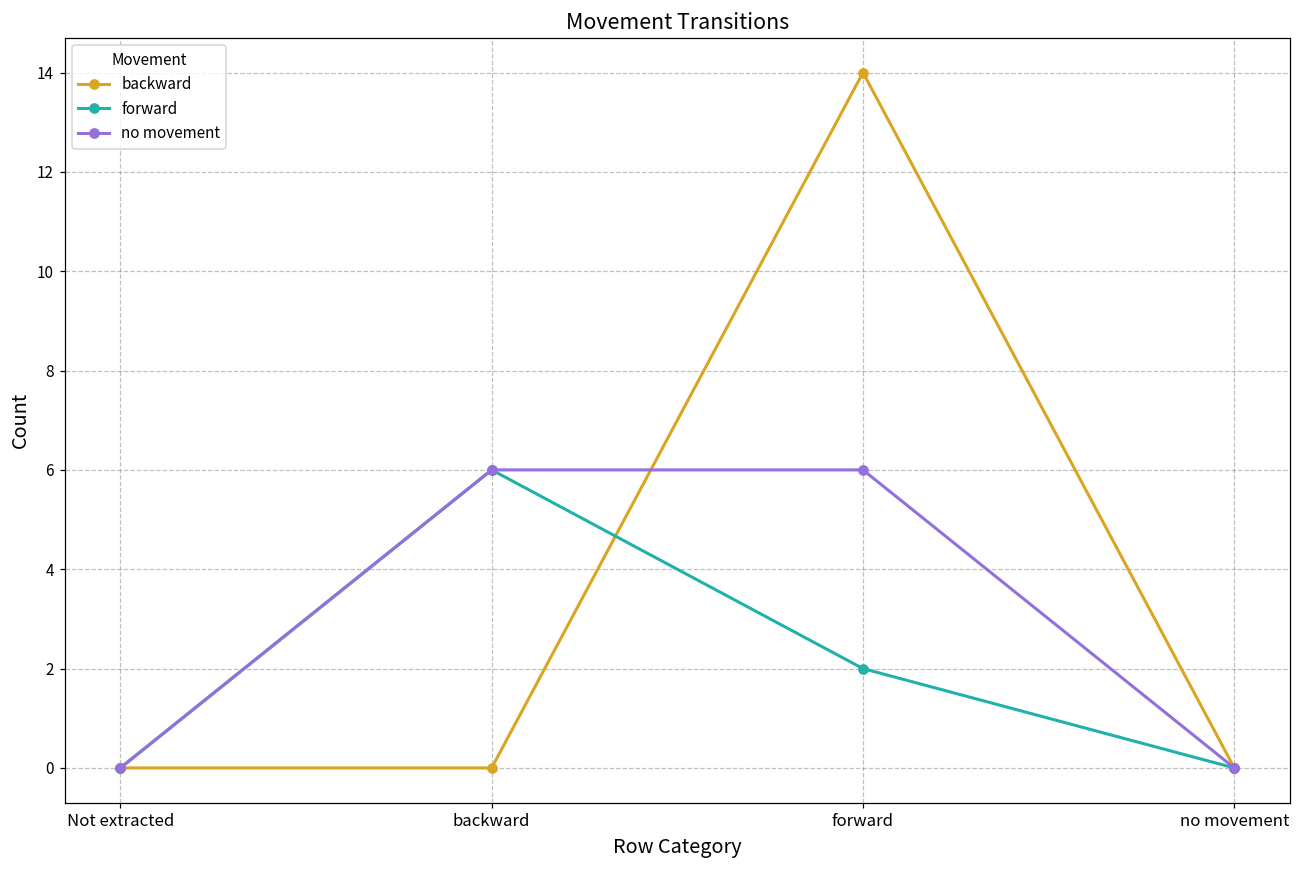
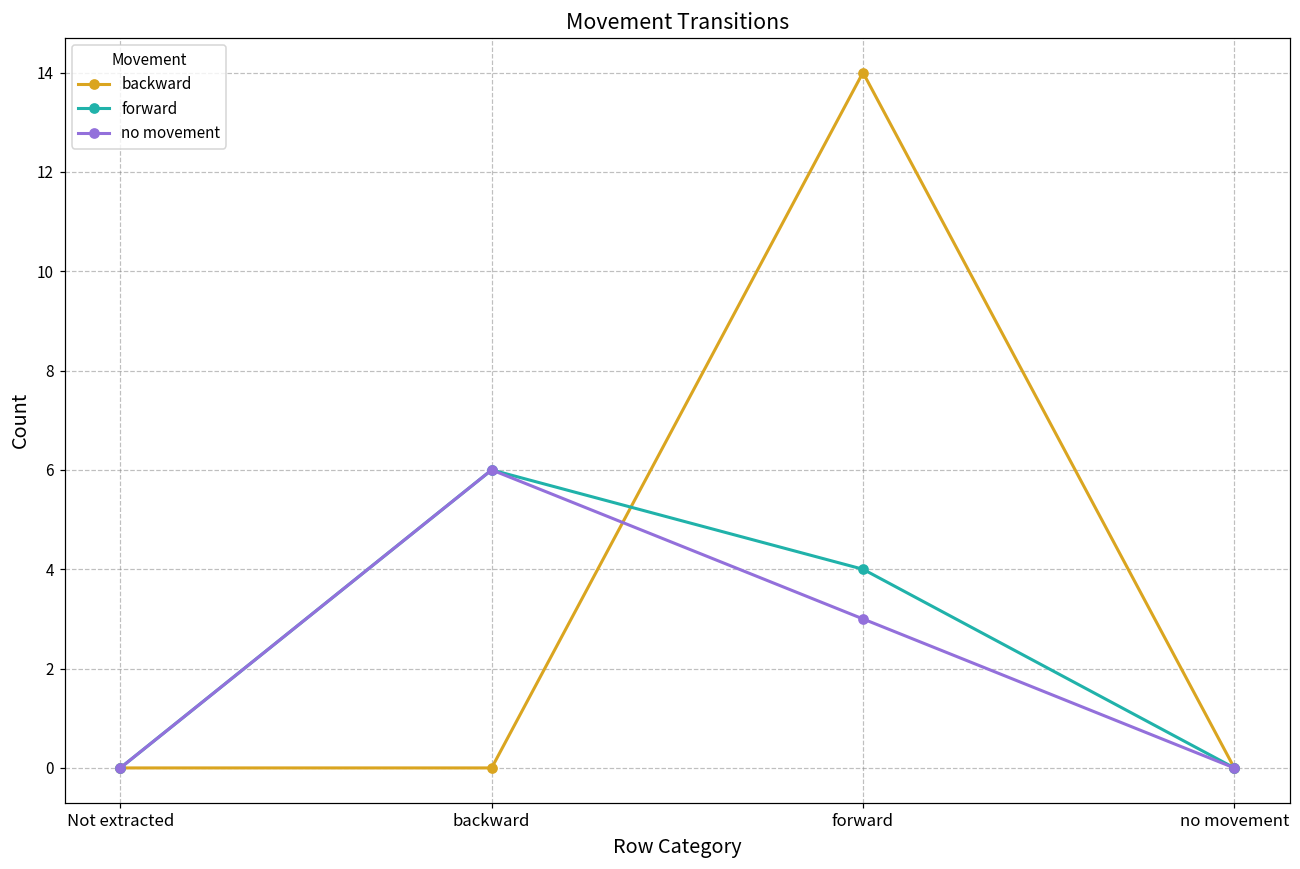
  {
    "backward": {
      "backward": 0,
      "forward": 14
    },
    "forward": {
-     "forward": 2
+     "forward": 4
    },
    "no movement": {
-     "forward": 6
+     "forward": 3
    }
  }
